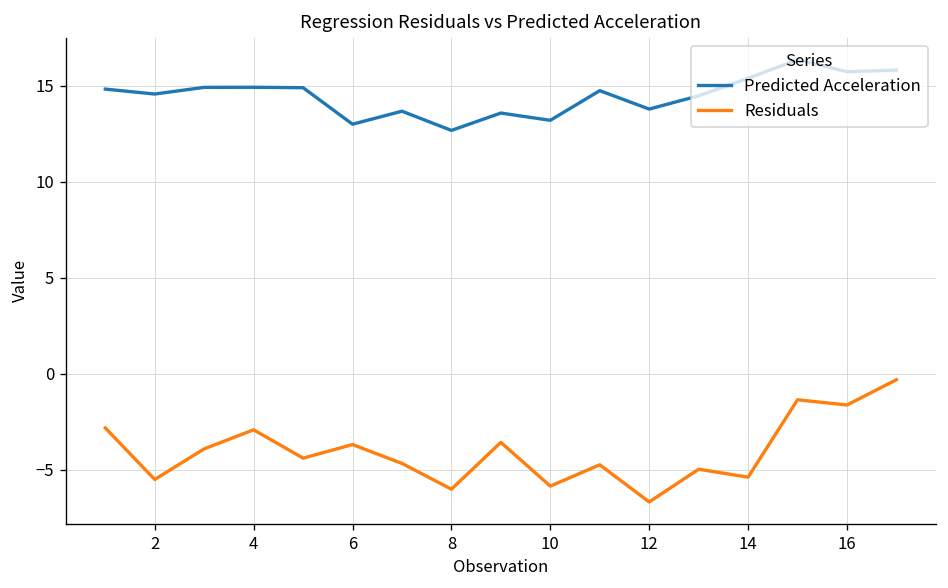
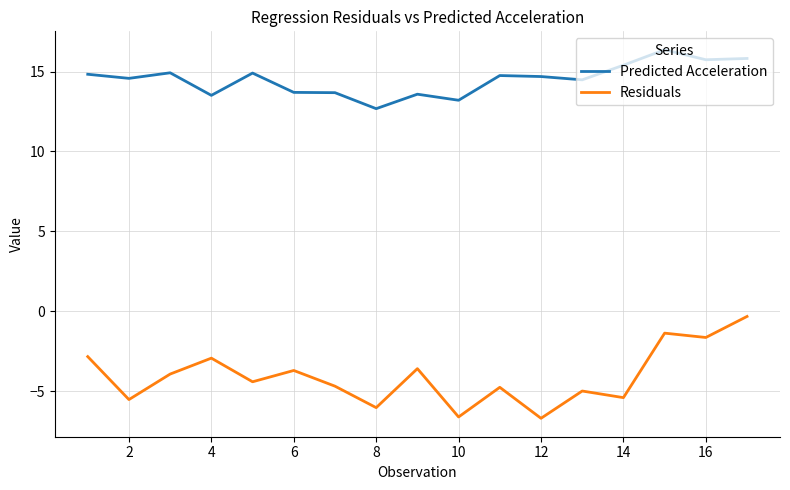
  {
    "Predicted Acceleration": {
      "2": 14.6,
-     "4": 14.9,
-     "6": 13.0,
+     "4": 13.5,
+     "6": 13.7,
      "8": 12.7,
      "10": 13.2,
-     "12": 13.8
+     "12": 14.7
    },
    "Residuals": {
      "2": -5.5,
      "4": -2.9,
      "6": -3.7,
      "8": -6.0,
-     "10": -5.9,
+     "10": -6.6,
      "12": -6.7,
      "14": -5.4,
      "16": -1.6
    }
  }
